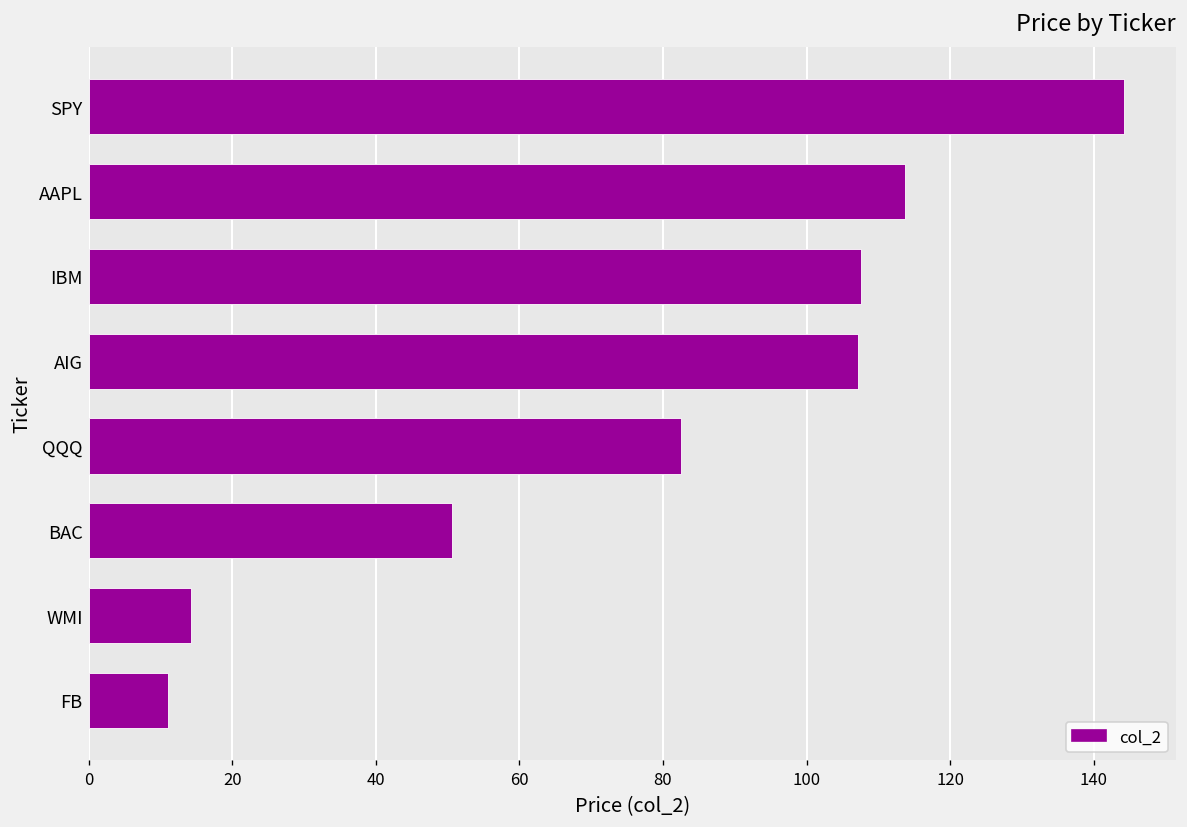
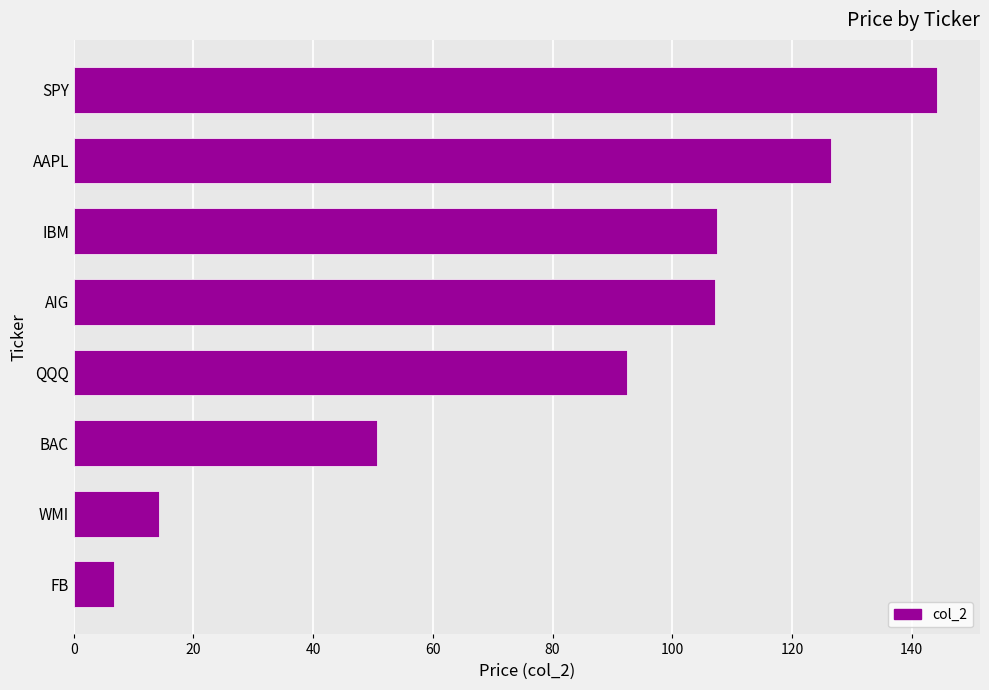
  {
    "SPY": 144,
-   "AAPL": 114,
+   "AAPL": 127,
    "IBM": 108,
    "AIG": 107,
-   "QQQ": 83,
+   "QQQ": 93,
    "BAC": 51,
    "WMI": 14,
-   "FB": 11
+   "FB": 7
  }
